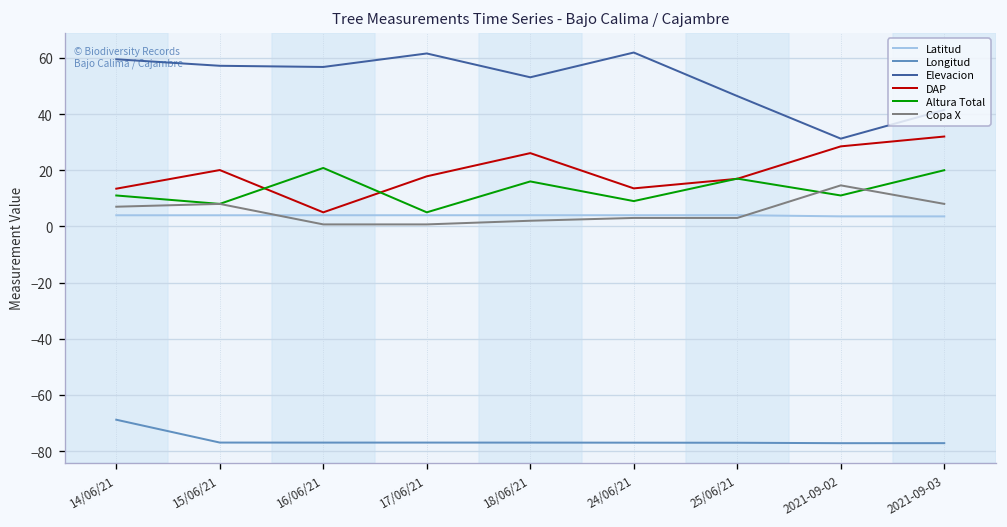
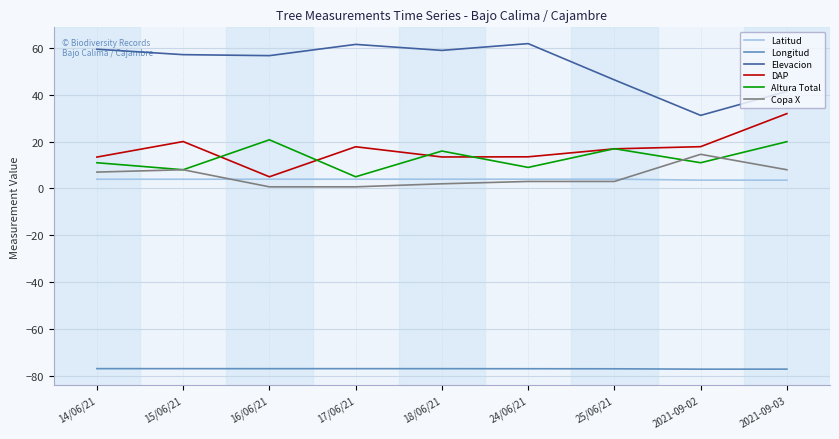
  {
    "Latitud": {
      "14/06/21": 4,
      "15/06/21": 4,
      "18/06/21": 4,
      "2021-09-02": 4,
      "2021-09-03": 4
    },
    "Longitud": {
-     "14/06/21": -69,
+     "14/06/21": -77,
      "15/06/21": -77,
      "16/06/21": -77,
      "17/06/21": -77,
      "18/06/21": -77,
      "24/06/21": -77,
      "25/06/21": -77,
      "2021-09-02": -77,
      "2021-09-03": -77
    },
    "Elevacion": {
      "14/06/21": 60,
      "15/06/21": 57,
      "16/06/21": 57,
      "17/06/21": 62,
-     "18/06/21": 53,
+     "18/06/21": 59,
      "24/06/21": 62,
      "25/06/21": 46,
      "2021-09-02": 31
    },
    "DAP": {
      "14/06/21": 13,
      "15/06/21": 20,
      "17/06/21": 18,
-     "18/06/21": 26,
+     "18/06/21": 13,
      "24/06/21": 14,
-     "2021-09-02": 28,
+     "2021-09-02": 18,
      "2021-09-03": 32
    },
    "Altura Total": {
      "14/06/21": 11,
      "16/06/21": 21,
      "18/06/21": 16,
      "24/06/21": 9,
      "2021-09-02": 11,
      "2021-09-03": 20
    },
    "Copa X": {
      "14/06/21": 7,
      "16/06/21": 1,
      "17/06/21": 1,
      "18/06/21": 2,
      "2021-09-02": 15,
      "2021-09-03": 8
    }
  }
